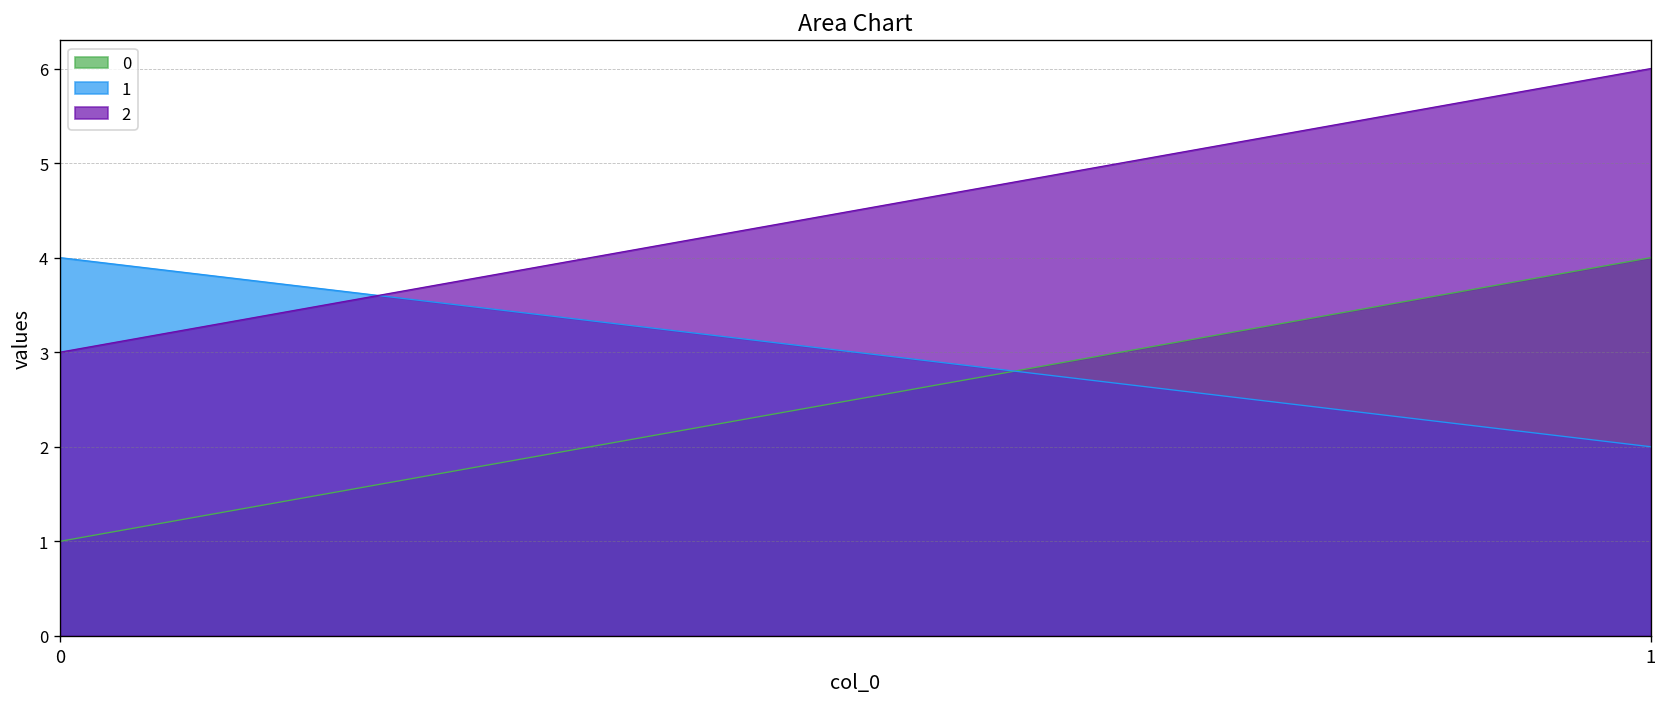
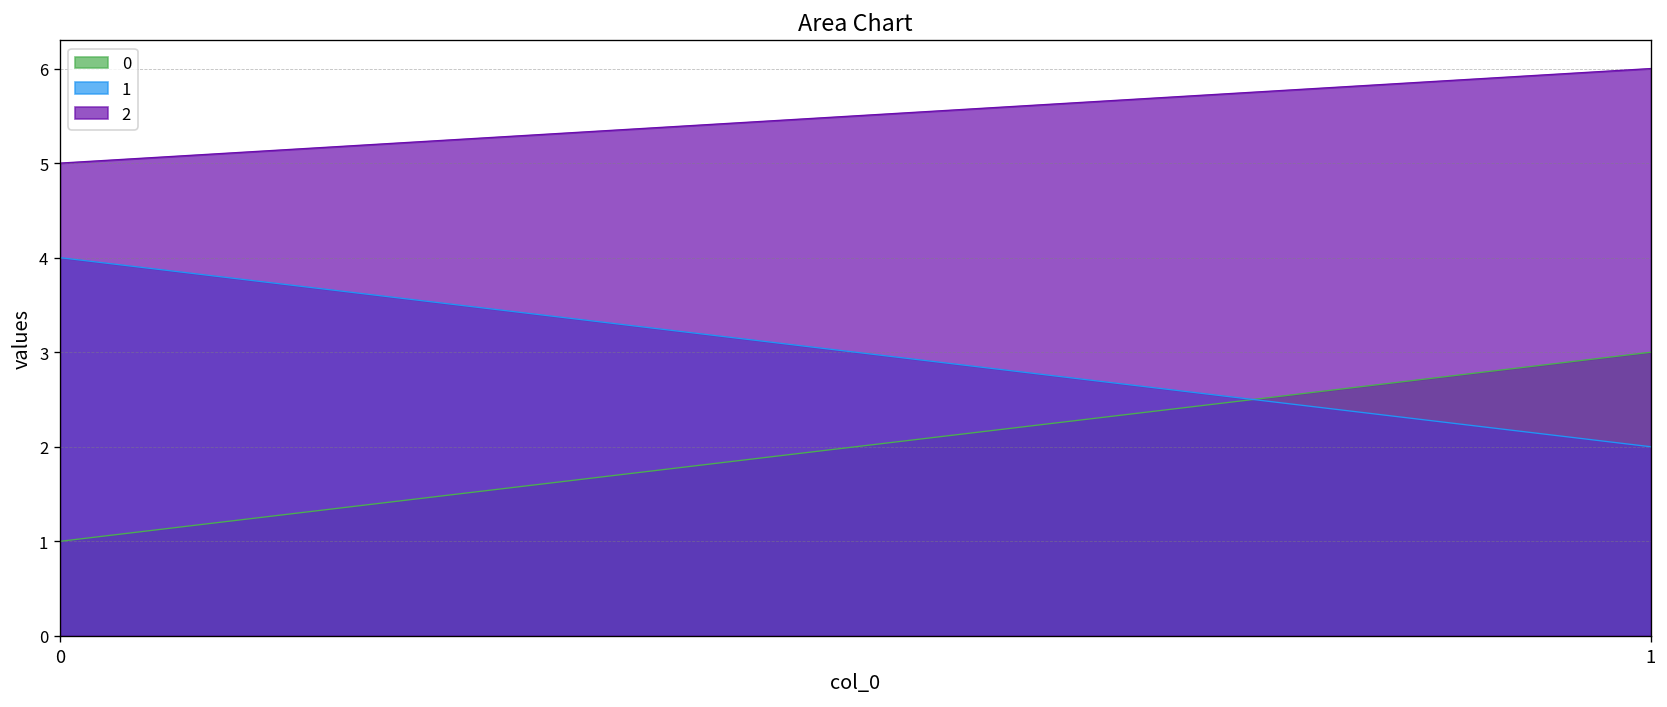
  {
    "0": {
      "0": 1,
-     "1": 4
+     "1": 3
    },
    "1": {
      "0": 4,
      "1": 2
    },
    "2": {
-     "0": 3,
+     "0": 5,
      "1": 6
    }
  }
